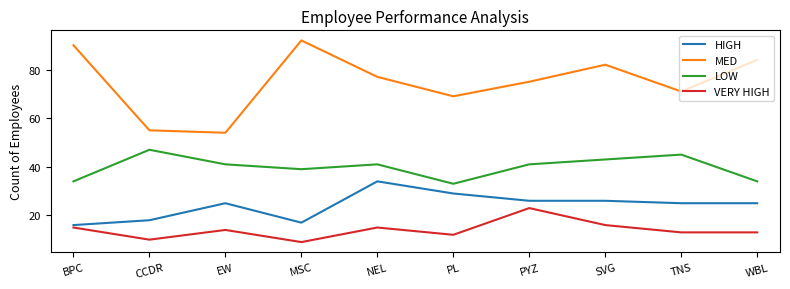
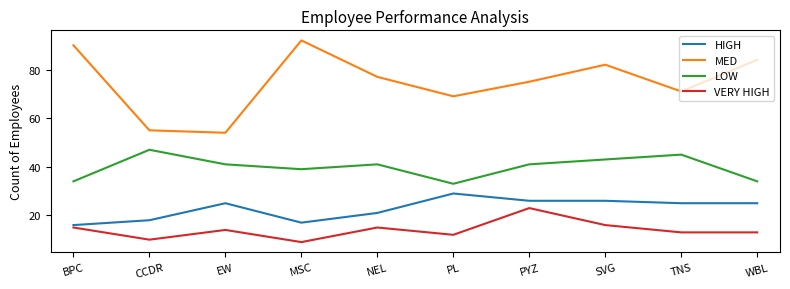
  {
    "HIGH": {
      "CCDR": 18,
      "EW": 25,
      "MSC": 17,
-     "NEL": 34,
+     "NEL": 21,
      "PL": 29,
      "PYZ": 26,
      "SVG": 26,
      "TNS": 25,
      "WBL": 25
    },
    "MED": {
      "BPC": 90,
      "CCDR": 55,
      "EW": 54,
      "MSC": 92,
      "NEL": 77,
      "PL": 69,
      "PYZ": 75,
      "SVG": 82
    },
    "LOW": {
      "BPC": 34,
      "CCDR": 47,
      "EW": 41,
      "MSC": 39,
      "NEL": 41,
      "PL": 33,
      "PYZ": 41,
      "SVG": 43,
      "TNS": 45,
      "WBL": 34
    },
    "VERY HIGH": {
      "CCDR": 10,
      "EW": 14,
      "MSC": 9,
      "NEL": 15,
      "PL": 12,
      "PYZ": 23,
      "SVG": 16,
      "TNS": 13,
      "WBL": 13
    }
  }
